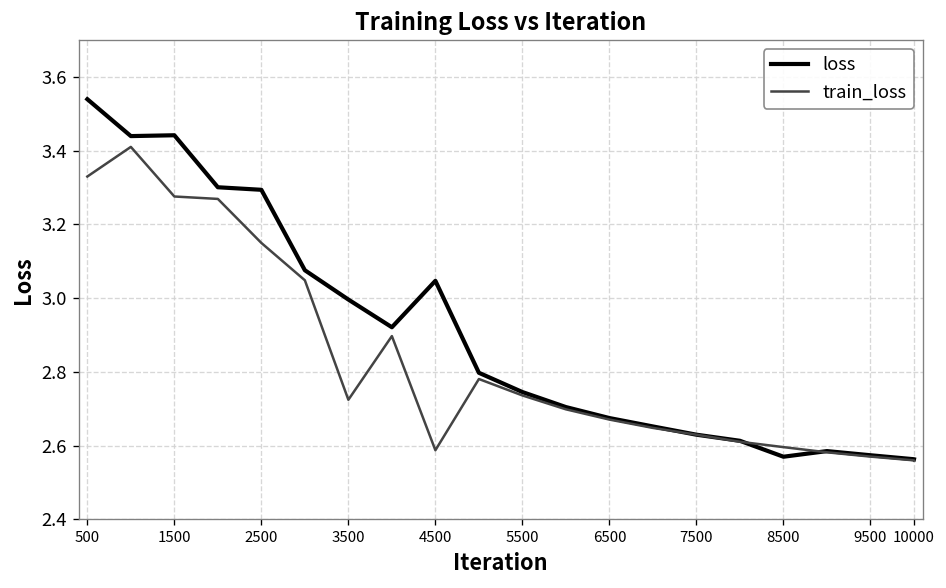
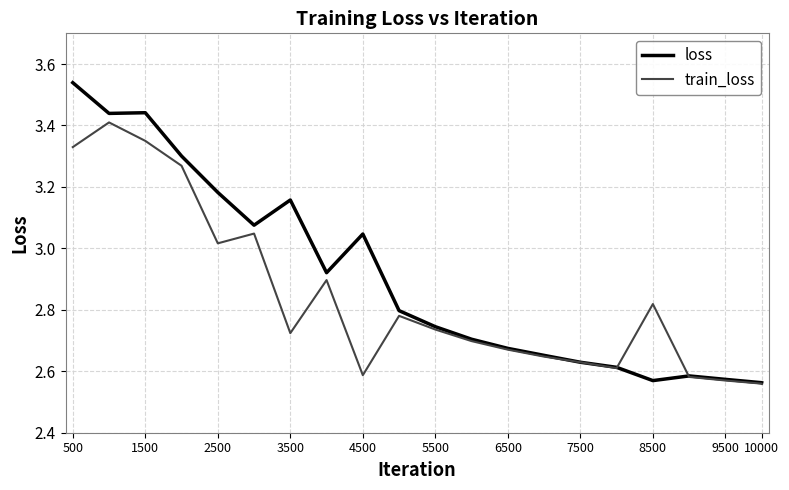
  {
    "loss": {
      "500": 3.54,
      "1500": 3.44,
-     "2500": 3.29,
-     "3500": 3.00,
+     "2500": 3.18,
+     "3500": 3.16,
      "4500": 3.05,
      "5500": 2.75,
      "8500": 2.57
    },
    "train_loss": {
      "500": 3.33,
-     "1500": 3.28,
-     "2500": 3.15,
+     "1500": 3.35,
+     "2500": 3.02,
      "3500": 2.72,
      "4500": 2.59,
      "5500": 2.74,
-     "8500": 2.60
+     "8500": 2.82
    }
  }
